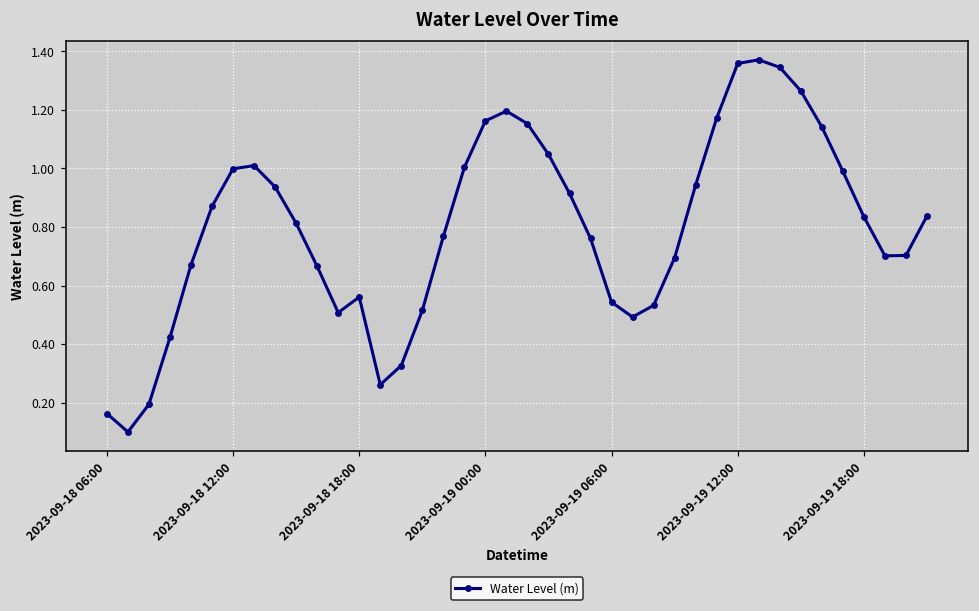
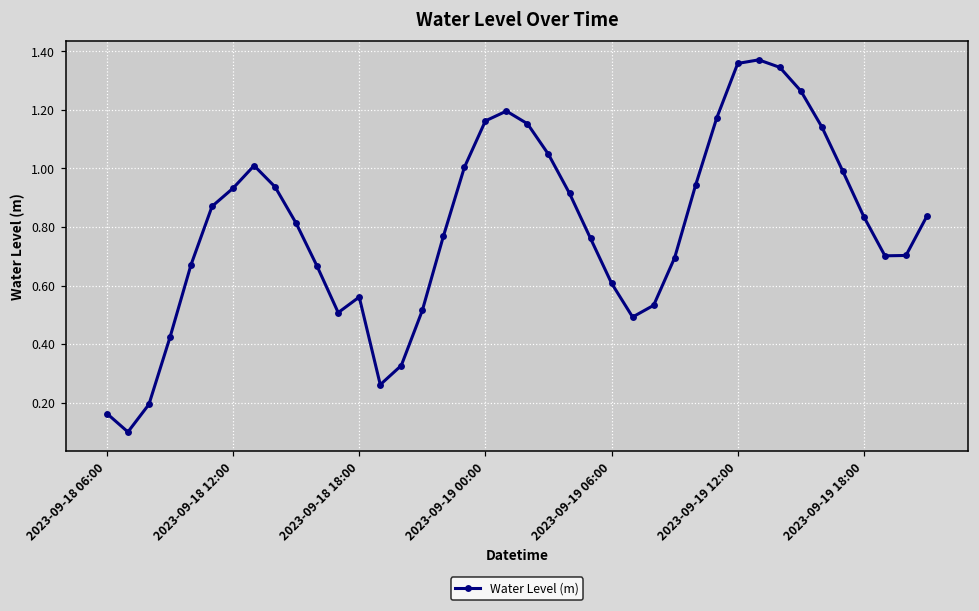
  {
    "2023-09-18 06:00": 0.16,
-   "2023-09-18 12:00": 1.00,
+   "2023-09-18 12:00": 0.93,
    "2023-09-18 18:00": 0.56,
    "2023-09-19 00:00": 1.16,
-   "2023-09-19 06:00": 0.54,
+   "2023-09-19 06:00": 0.61,
    "2023-09-19 12:00": 1.36,
    "2023-09-19 18:00": 0.83
  }
